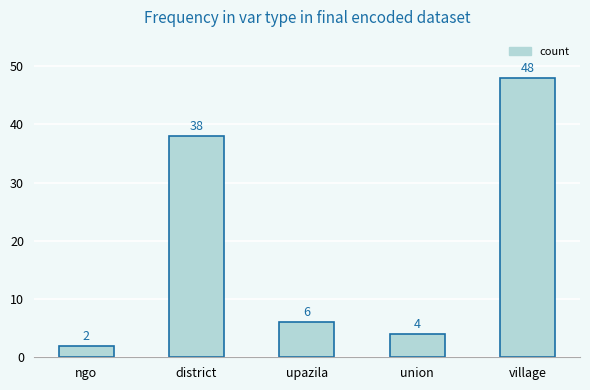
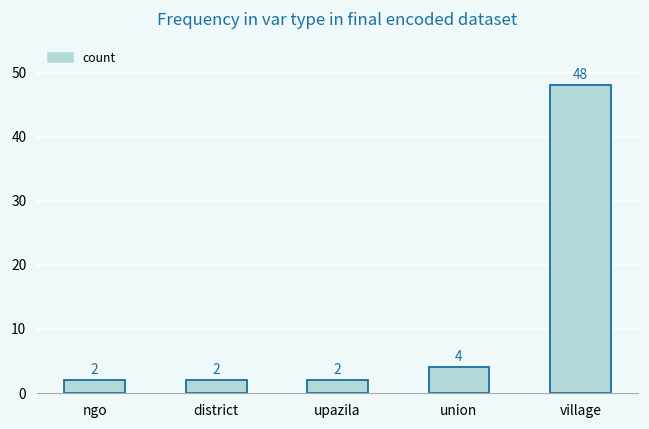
  {
    "ngo": 2,
-   "district": 38,
-   "upazila": 6,
+   "district": 2,
+   "upazila": 2,
    "union": 4,
    "village": 48
  }
